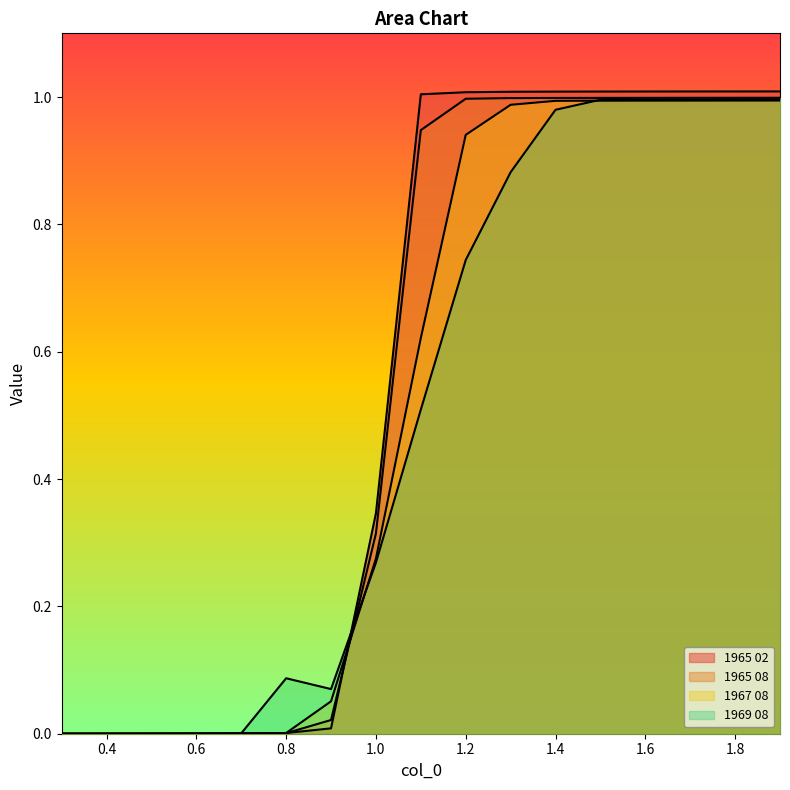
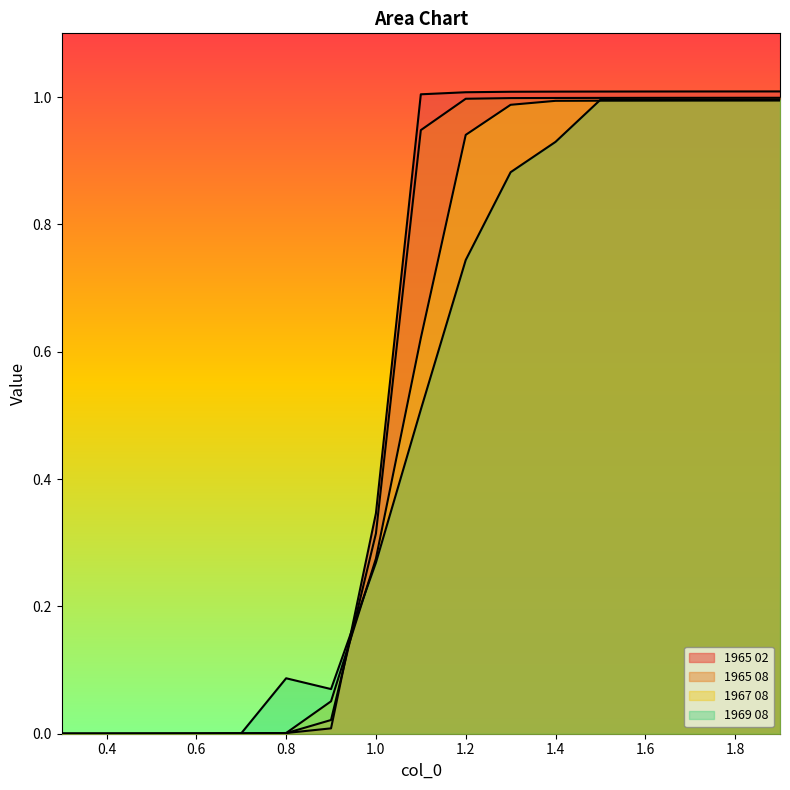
  {
    "1969 08": {
      "0.8": 0.09,
      "1.0": 0.27,
      "1.2": 0.74,
-     "1.4": 0.98
+     "1.4": 0.93
    }
  }
